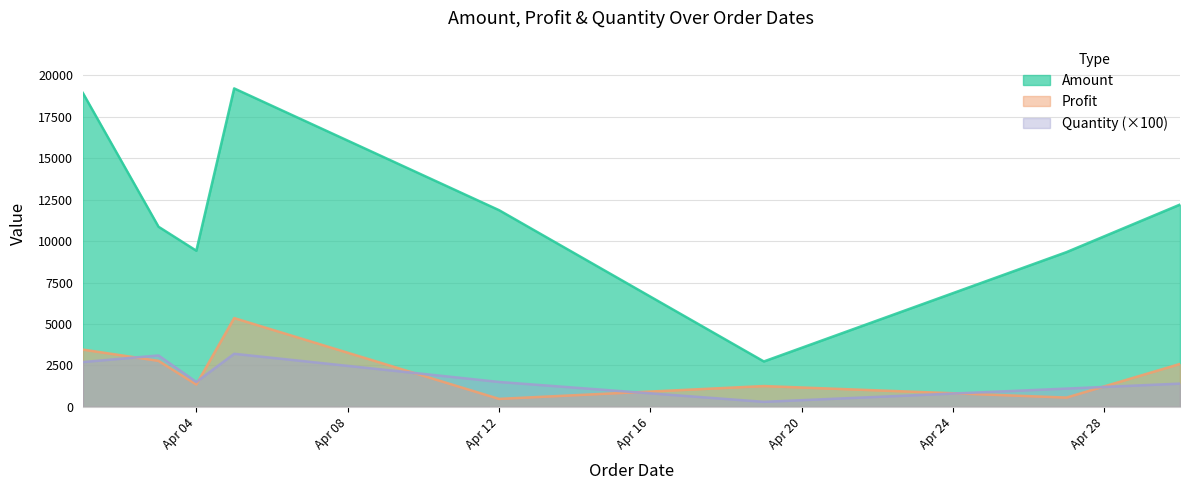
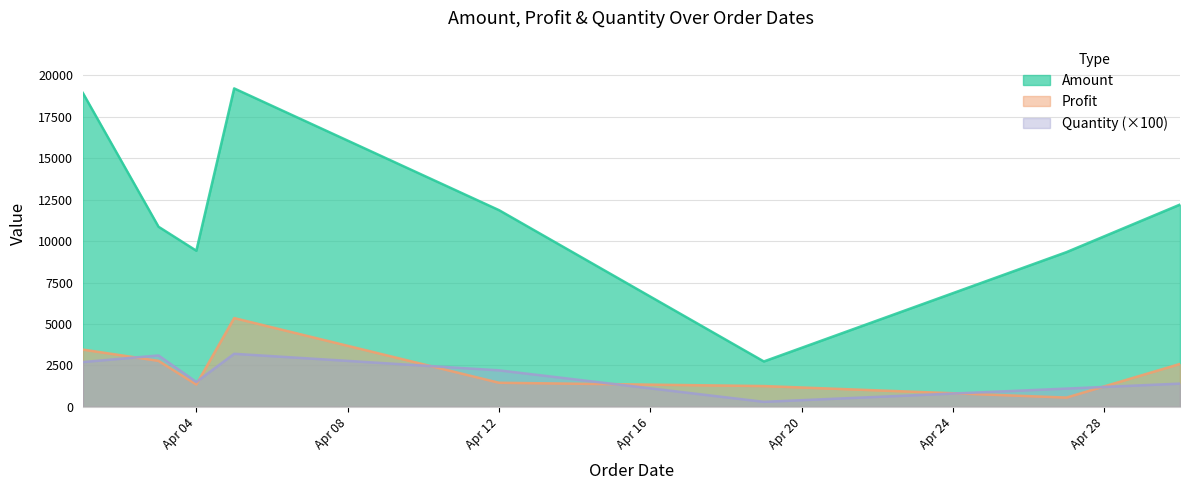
  {
    "Amount": {
      "Apr 04": 9400,
      "Apr 12": 11900
    },
    "Profit": {
-     "Apr 12": 500
+     "Apr 12": 1500
    },
    "Quantity (×100)": {
-     "Apr 12": 1500
+     "Apr 12": 2200
    }
  }
